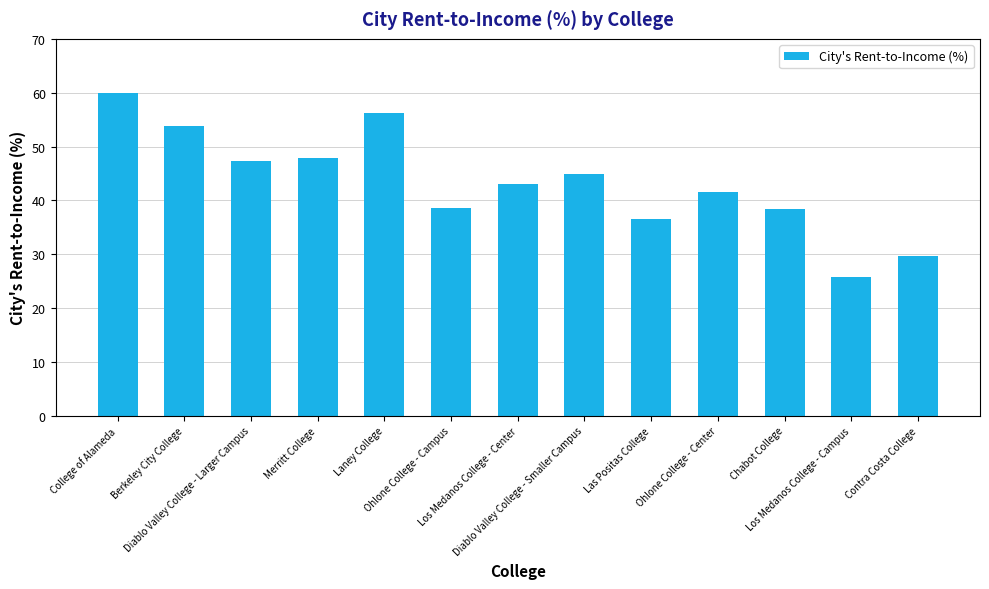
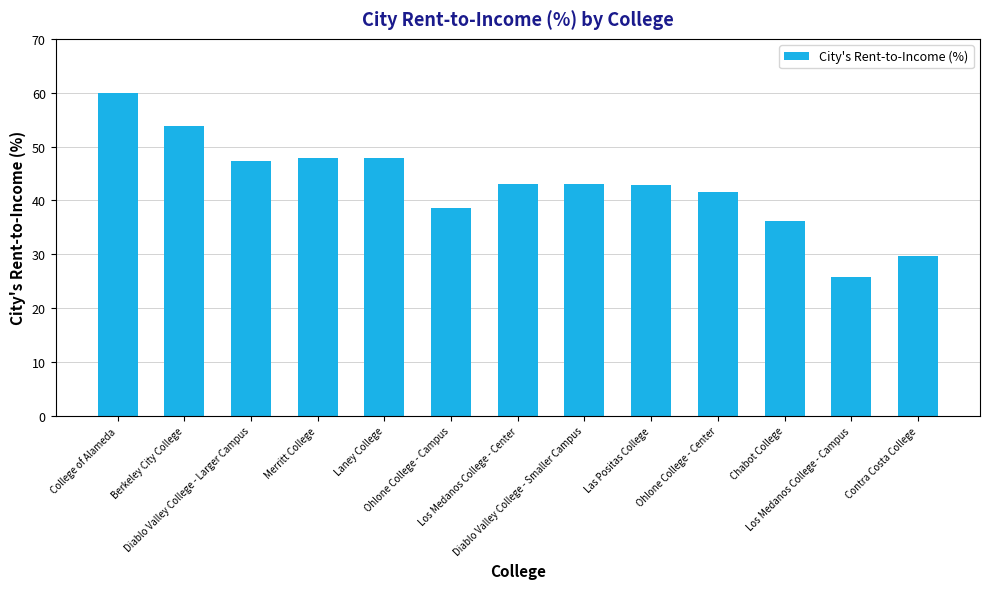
  {
    "College of Alameda": 60,
    "Berkeley City College": 54,
    "Diablo Valley College - Larger Campus": 47,
    "Merritt College": 48,
-   "Laney College": 56,
+   "Laney College": 48,
    "Ohlone College - Campus": 39,
    "Los Medanos College - Center": 43,
-   "Diablo Valley College - Smaller Campus": 45,
-   "Las Positas College": 37,
+   "Diablo Valley College - Smaller Campus": 43,
+   "Las Positas College": 43,
    "Ohlone College - Center": 42,
-   "Chabot College": 38,
+   "Chabot College": 36,
    "Los Medanos College - Campus": 26,
    "Contra Costa College": 30
  }
